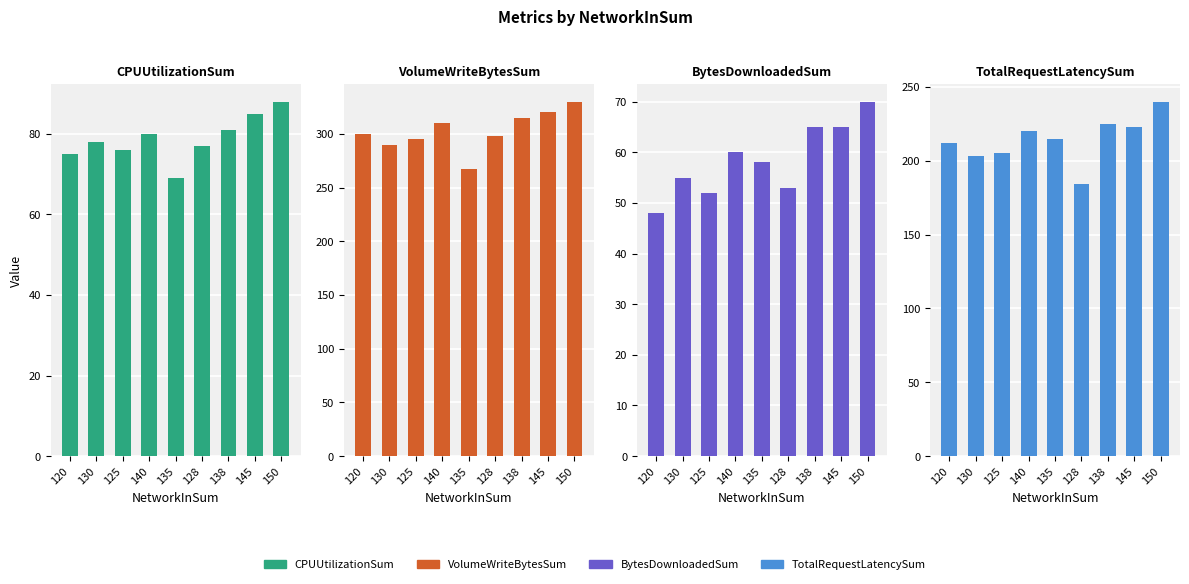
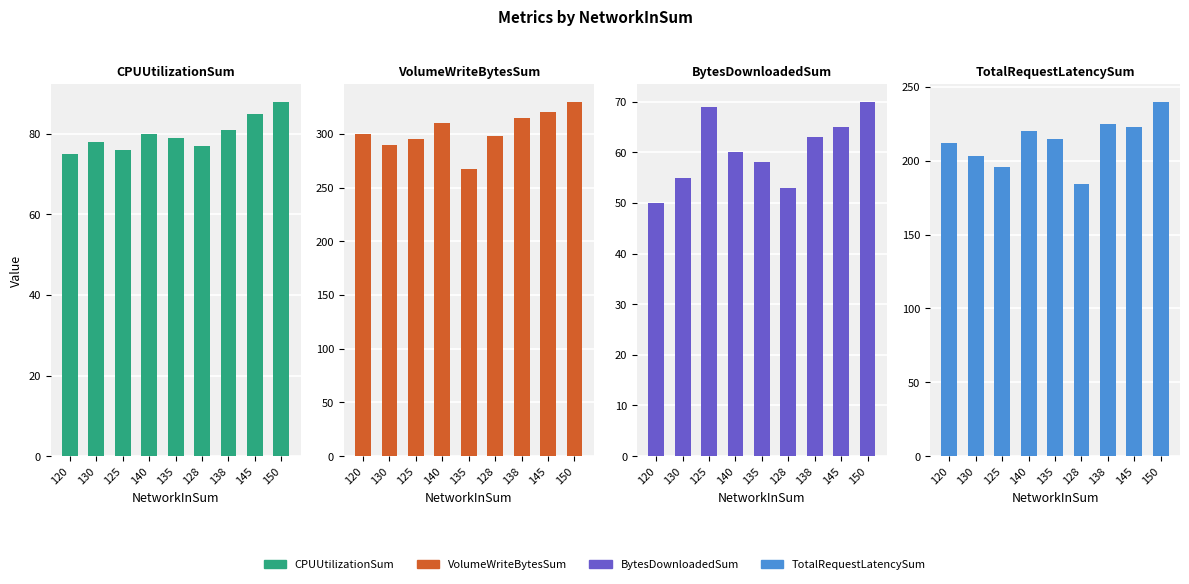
  {
    "CPUUtilizationSum": {
      "120": 75,
      "130": 78,
      "125": 76,
      "140": 80,
-     "135": 69,
+     "135": 79,
      "128": 77,
      "138": 81,
      "145": 85,
      "150": 88
    },
    "VolumeWriteBytesSum": {
      "120": 300,
      "130": 290,
      "125": 295,
      "140": 310,
      "135": 267,
      "128": 298,
      "138": 315,
      "145": 320,
      "150": 330
    },
    "BytesDownloadedSum": {
-     "120": 48,
+     "120": 50,
      "130": 55,
-     "125": 52,
+     "125": 69,
      "140": 60,
      "135": 58,
      "128": 53,
-     "138": 65,
+     "138": 63,
      "145": 65,
      "150": 70
    },
    "TotalRequestLatencySum": {
      "120": 212,
      "130": 203,
-     "125": 205,
+     "125": 196,
      "140": 220,
      "135": 215,
      "128": 184,
      "138": 225,
      "145": 223,
      "150": 240
    }
  }
